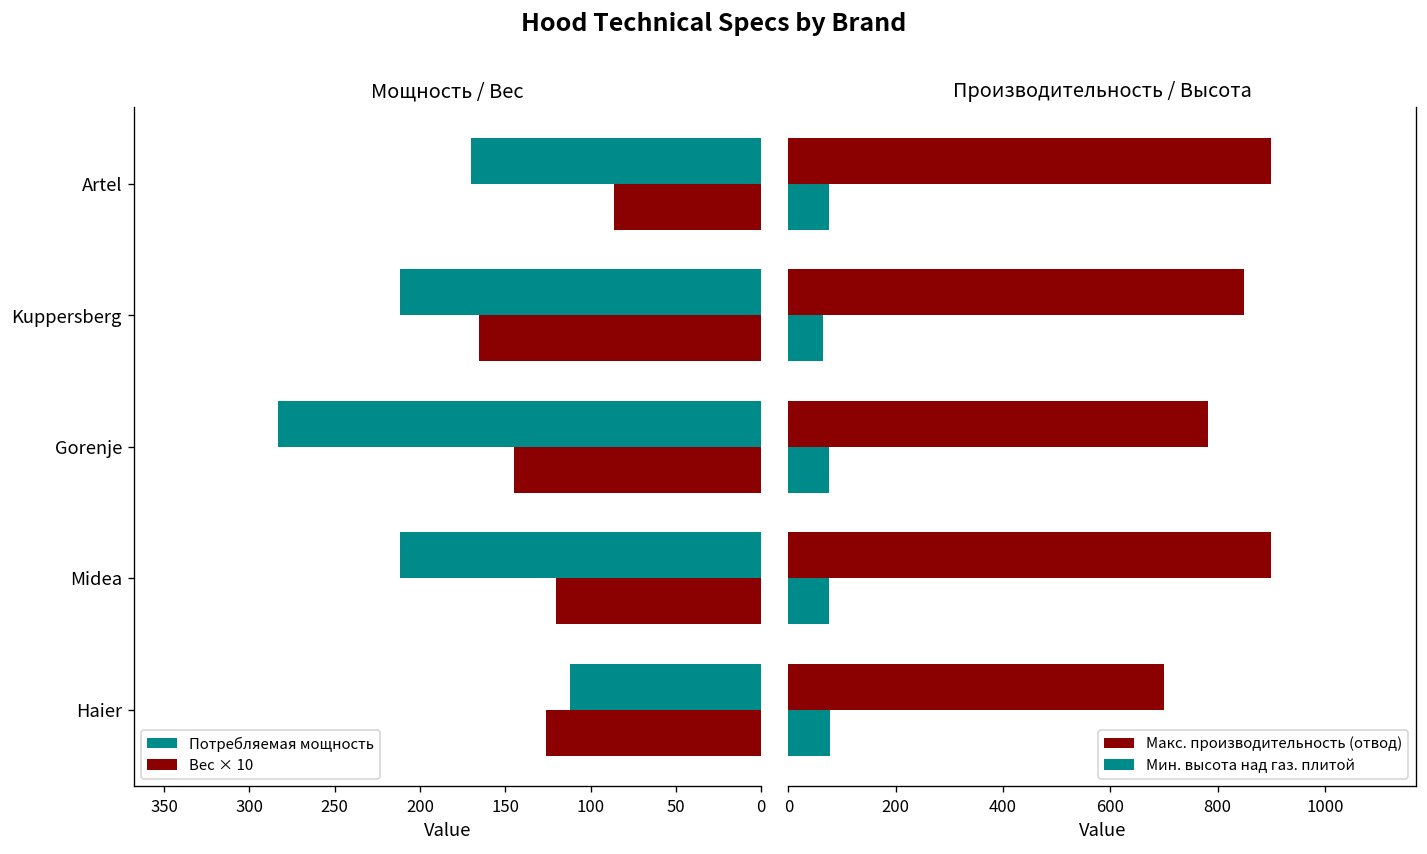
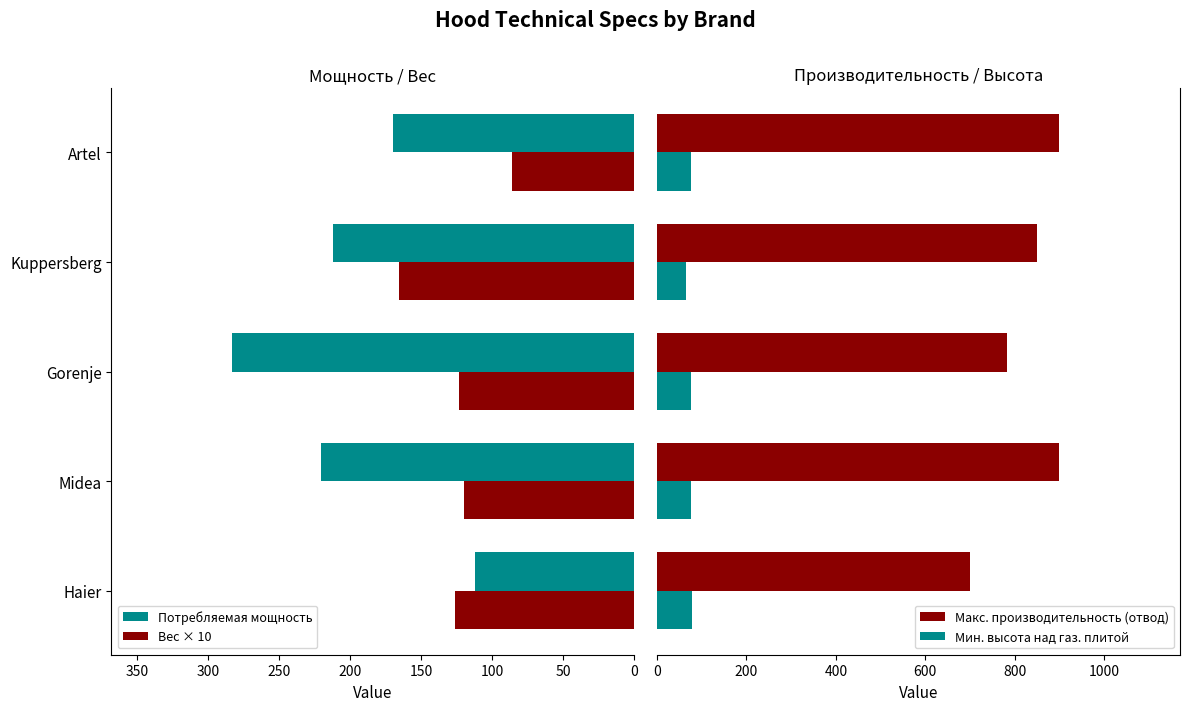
  {
    "Мощность / Вес": {
      "Потребляемая мощность": {
        "Artel": 170,
        "Kuppersberg": 212,
        "Gorenje": 283,
-       "Midea": 212,
+       "Midea": 221,
        "Haier": 112
      },
      "Вес × 10": {
        "Artel": 86,
        "Kuppersberg": 165,
-       "Gorenje": 145,
+       "Gorenje": 123,
        "Midea": 120,
        "Haier": 126
      }
    }
  }
